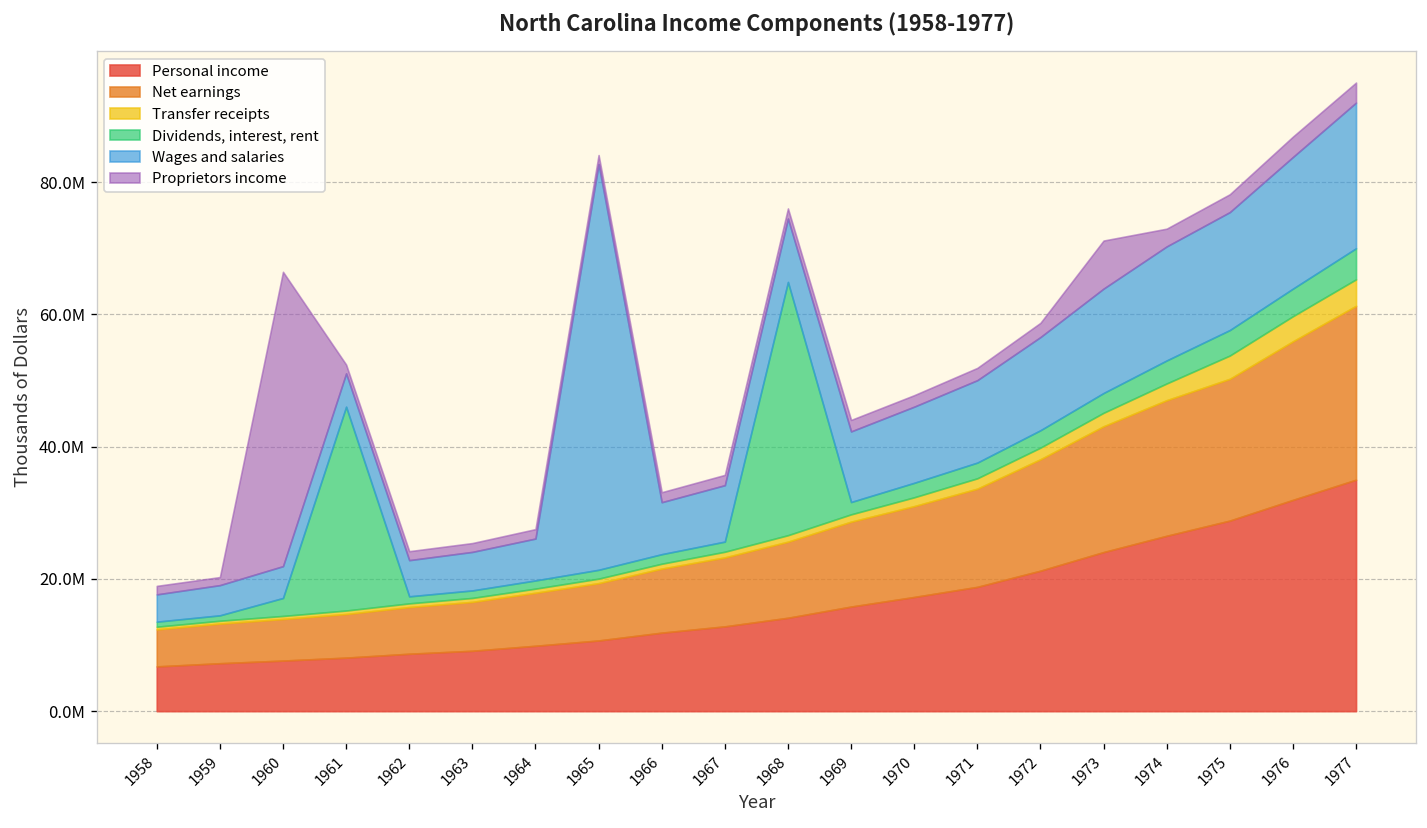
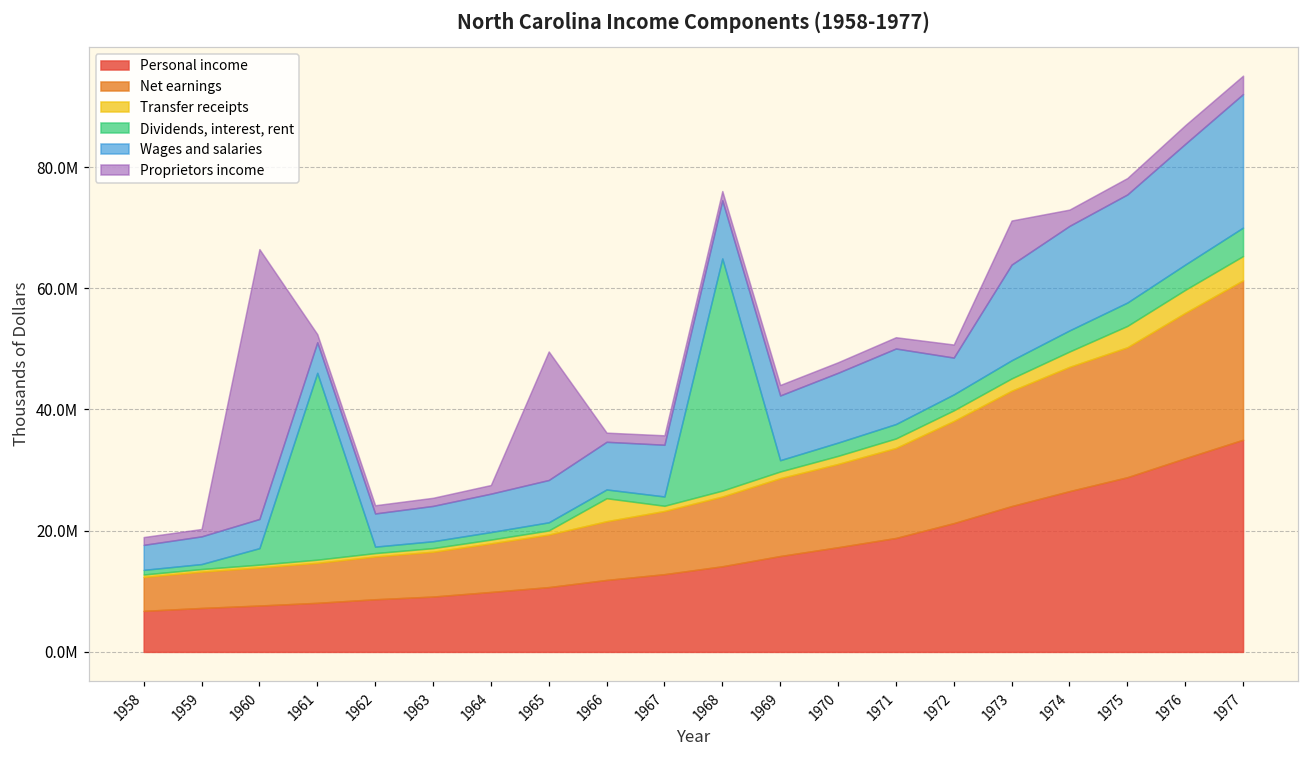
  {
    "Transfer receipts": {
      "1961": 1000000,
      "1962": 1000000,
      "1963": 1000000,
      "1964": 1000000,
      "1965": 1000000,
-     "1966": 1000000,
+     "1966": 4000000,
      "1967": 1000000,
      "1968": 1000000,
      "1969": 1000000,
      "1970": 1000000,
      "1971": 2000000,
      "1972": 2000000,
      "1973": 2000000,
      "1974": 3000000,
      "1975": 4000000,
      "1976": 4000000,
      "1977": 4000000
    },
    "Dividends, interest, rent": {
      "1958": 1000000,
      "1959": 1000000,
      "1960": 3000000,
      "1961": 31000000,
      "1962": 1000000,
      "1963": 1000000,
      "1964": 1000000,
      "1965": 1000000,
      "1966": 1000000,
      "1967": 2000000,
      "1968": 38000000,
      "1969": 2000000,
      "1970": 2000000,
      "1971": 2000000,
      "1972": 3000000,
      "1973": 3000000,
      "1974": 3000000,
      "1975": 4000000,
      "1976": 4000000,
      "1977": 5000000
    },
    "Wages and salaries": {
      "1958": 4000000,
      "1959": 5000000,
      "1960": 5000000,
      "1961": 5000000,
      "1962": 5000000,
      "1963": 6000000,
      "1964": 6000000,
-     "1965": 61000000,
+     "1965": 7000000,
      "1966": 8000000,
      "1967": 9000000,
      "1968": 10000000,
      "1969": 11000000,
      "1970": 12000000,
      "1971": 12000000,
-     "1972": 14000000,
+     "1972": 6000000,
      "1973": 16000000,
      "1974": 17000000,
      "1975": 18000000,
      "1976": 20000000,
      "1977": 22000000
    },
    "Proprietors income": {
      "1958": 1000000,
      "1959": 1000000,
      "1960": 45000000,
      "1961": 1000000,
      "1962": 1000000,
      "1963": 1000000,
      "1964": 1000000,
-     "1965": 1000000,
+     "1965": 21000000,
      "1966": 2000000,
      "1967": 2000000,
      "1968": 2000000,
      "1969": 2000000,
      "1970": 2000000,
      "1971": 2000000,
      "1972": 2000000,
      "1973": 7000000,
      "1974": 3000000,
      "1975": 3000000,
      "1976": 3000000,
      "1977": 3000000
    }
  }
